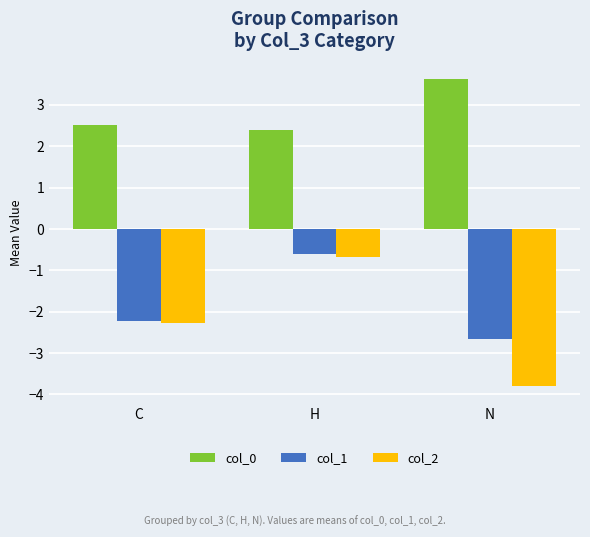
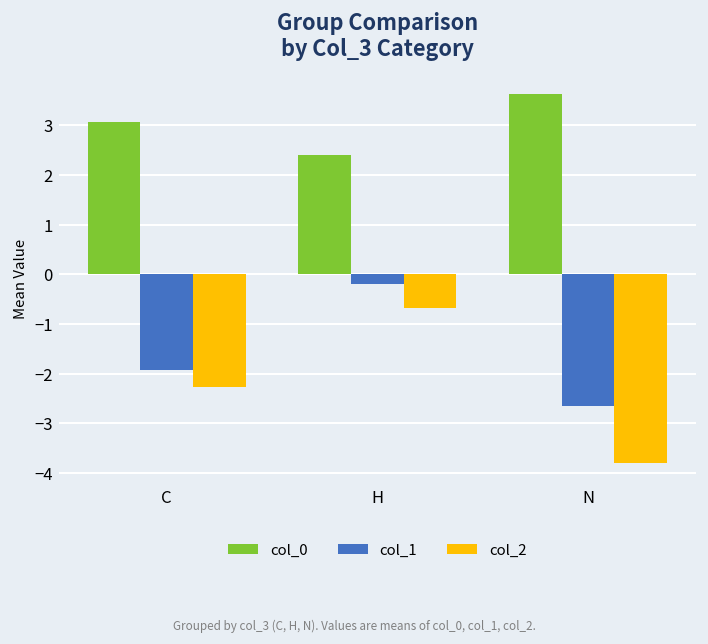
  {
    "col_0": {
-     "C": 2.5,
+     "C": 3.1,
      "H": 2.4,
      "N": 3.6
    },
    "col_1": {
-     "C": -2.2,
-     "H": -0.6,
+     "C": -1.9,
+     "H": -0.2,
      "N": -2.7
    },
    "col_2": {
      "C": -2.3,
      "H": -0.7,
      "N": -3.8
    }
  }
